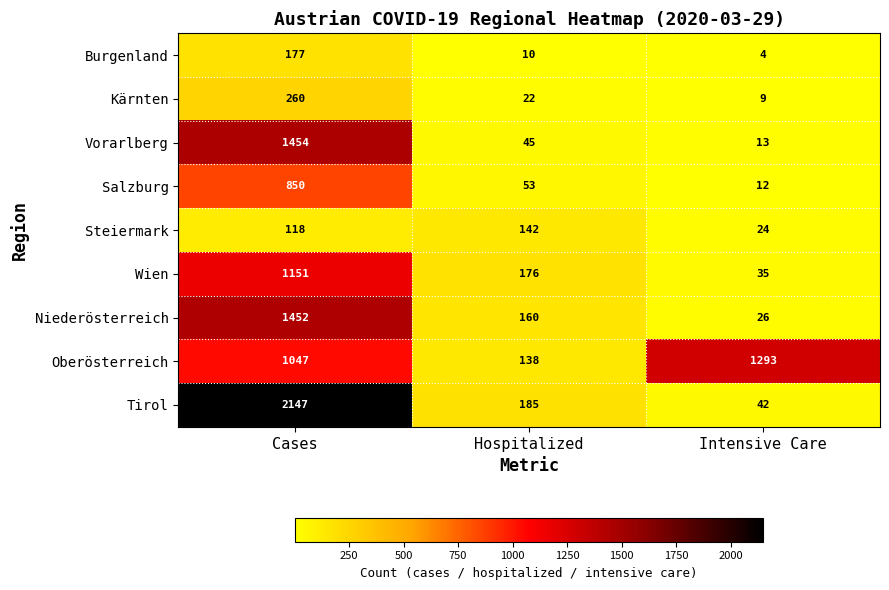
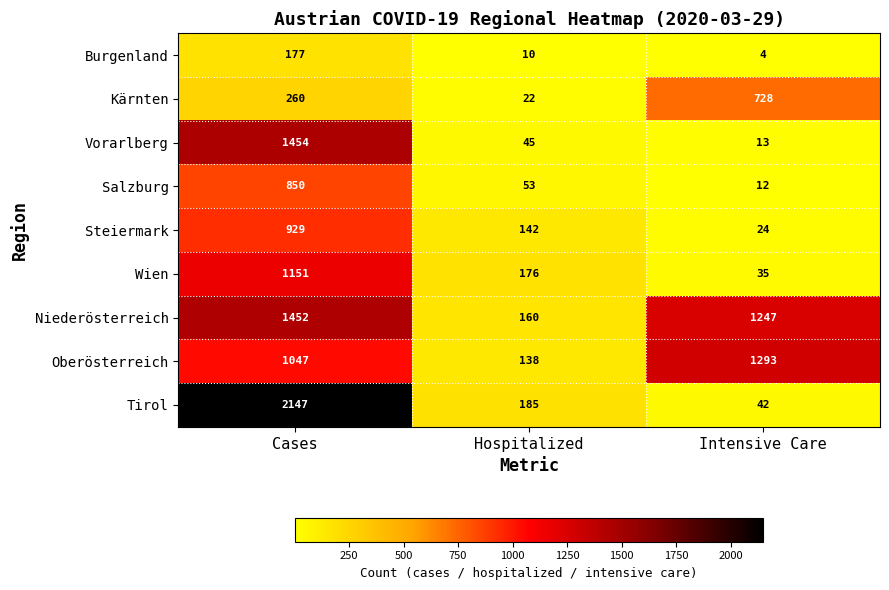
  {
    "Burgenland": {
      "Cases": 177,
      "Hospitalized": 10,
      "Intensive Care": 4
    },
    "Kärnten": {
      "Cases": 260,
      "Hospitalized": 22,
-     "Intensive Care": 9
+     "Intensive Care": 728
    },
    "Vorarlberg": {
      "Cases": 1454,
      "Hospitalized": 45,
      "Intensive Care": 13
    },
    "Salzburg": {
      "Cases": 850,
      "Hospitalized": 53,
      "Intensive Care": 12
    },
    "Steiermark": {
-     "Cases": 118,
+     "Cases": 929,
      "Hospitalized": 142,
      "Intensive Care": 24
    },
    "Wien": {
      "Cases": 1151,
      "Hospitalized": 176,
      "Intensive Care": 35
    },
    "Niederösterreich": {
      "Cases": 1452,
      "Hospitalized": 160,
-     "Intensive Care": 26
+     "Intensive Care": 1247
    },
    "Oberösterreich": {
      "Cases": 1047,
      "Hospitalized": 138,
      "Intensive Care": 1293
    },
    "Tirol": {
      "Cases": 2147,
      "Hospitalized": 185,
      "Intensive Care": 42
    }
  }
